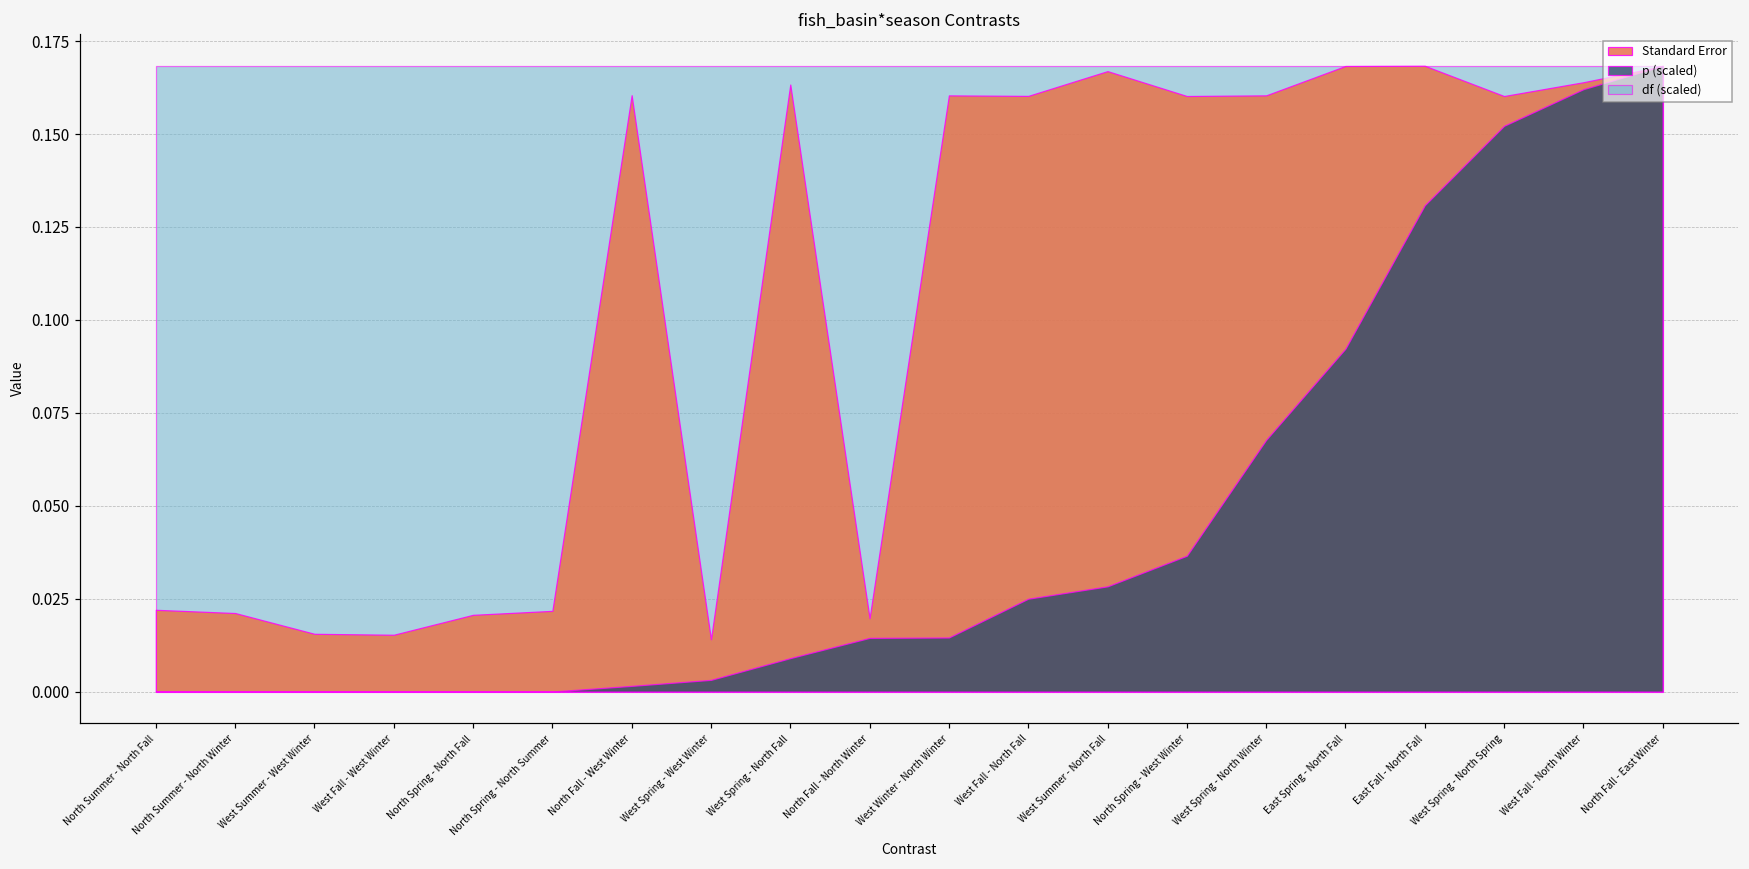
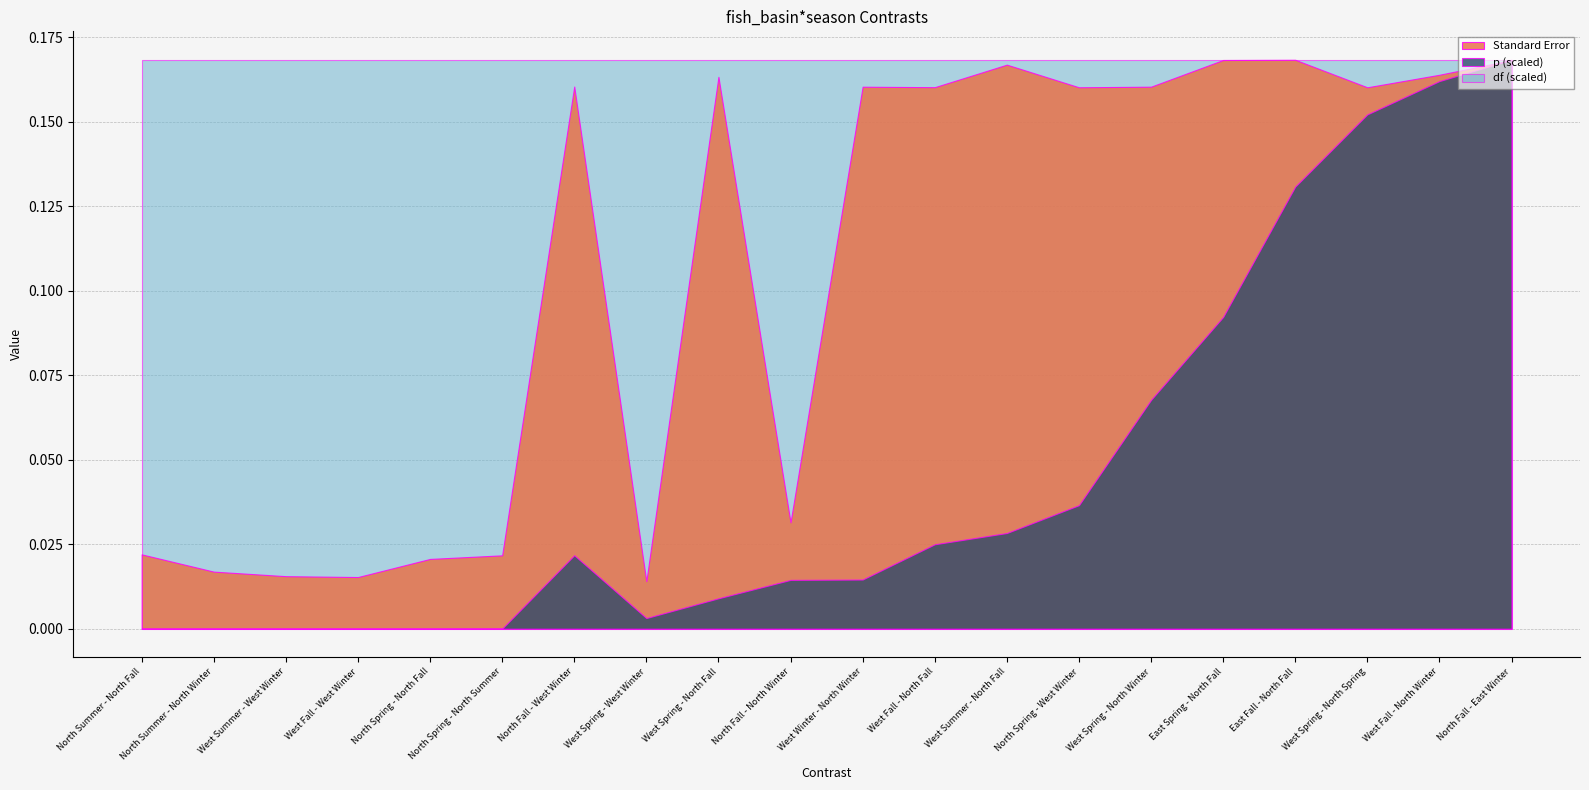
  {
    "Standard Error": {
      "North Summer - North Fall": 0.022,
-     "North Summer - North Winter": 0.021,
+     "North Summer - North Winter": 0.017,
      "West Summer - West Winter": 0.016,
      "West Fall - West Winter": 0.015,
      "North Spring - North Fall": 0.021,
      "North Spring - North Summer": 0.022,
      "North Fall - West Winter": 0.160,
      "West Spring - West Winter": 0.014,
      "West Spring - North Fall": 0.163,
-     "North Fall - North Winter": 0.020,
+     "North Fall - North Winter": 0.031,
      "West Winter - North Winter": 0.160,
      "West Fall - North Fall": 0.160,
      "West Summer - North Fall": 0.167,
      "North Spring - West Winter": 0.160,
      "West Spring - North Winter": 0.160,
      "West Spring - North Spring": 0.160,
      "West Fall - North Winter": 0.164
    },
    "p (scaled)": {
-     "North Fall - West Winter": 0.002,
+     "North Fall - West Winter": 0.022,
      "West Spring - West Winter": 0.003,
      "West Spring - North Fall": 0.009,
      "North Fall - North Winter": 0.014,
      "West Winter - North Winter": 0.015,
      "West Fall - North Fall": 0.025,
      "West Summer - North Fall": 0.028,
      "North Spring - West Winter": 0.037,
      "West Spring - North Winter": 0.068,
      "East Spring - North Fall": 0.092,
      "East Fall - North Fall": 0.131,
      "West Spring - North Spring": 0.152,
      "West Fall - North Winter": 0.162
    },
    "df (scaled)": {
      "North Summer - North Fall": 0.168,
      "North Summer - North Winter": 0.168,
      "West Summer - West Winter": 0.168,
      "West Fall - West Winter": 0.168,
      "North Spring - North Fall": 0.168,
      "North Spring - North Summer": 0.168,
      "North Fall - West Winter": 0.168,
      "West Spring - West Winter": 0.168,
      "West Spring - North Fall": 0.168,
      "North Fall - North Winter": 0.168,
      "West Winter - North Winter": 0.168,
      "West Fall - North Fall": 0.168,
      "West Summer - North Fall": 0.168,
      "North Spring - West Winter": 0.168,
      "West Spring - North Winter": 0.168,
      "West Spring - North Spring": 0.168,
      "West Fall - North Winter": 0.168
    }
  }
